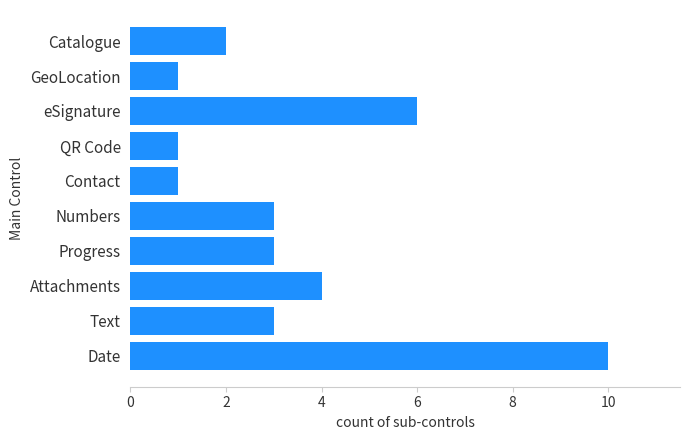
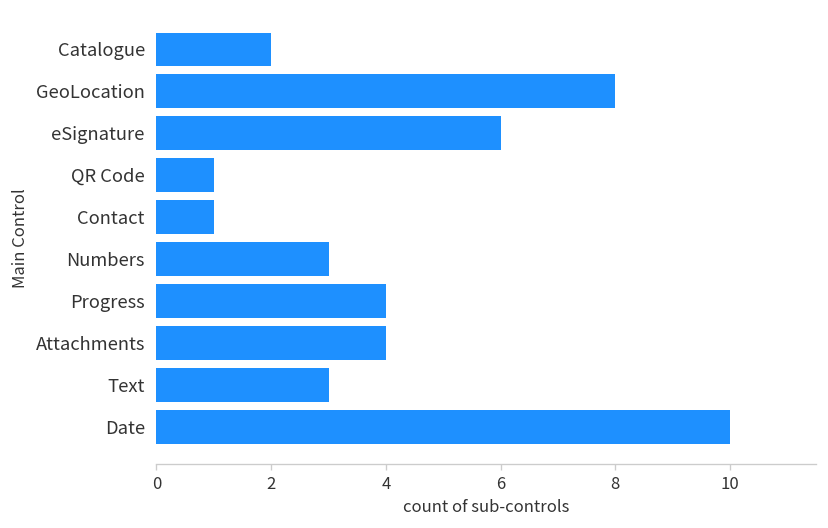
  {
    "Catalogue": 2,
-   "GeoLocation": 1,
+   "GeoLocation": 8,
    "eSignature": 6,
    "QR Code": 1,
    "Contact": 1,
    "Numbers": 3,
-   "Progress": 3,
+   "Progress": 4,
    "Attachments": 4,
    "Text": 3,
    "Date": 10
  }
